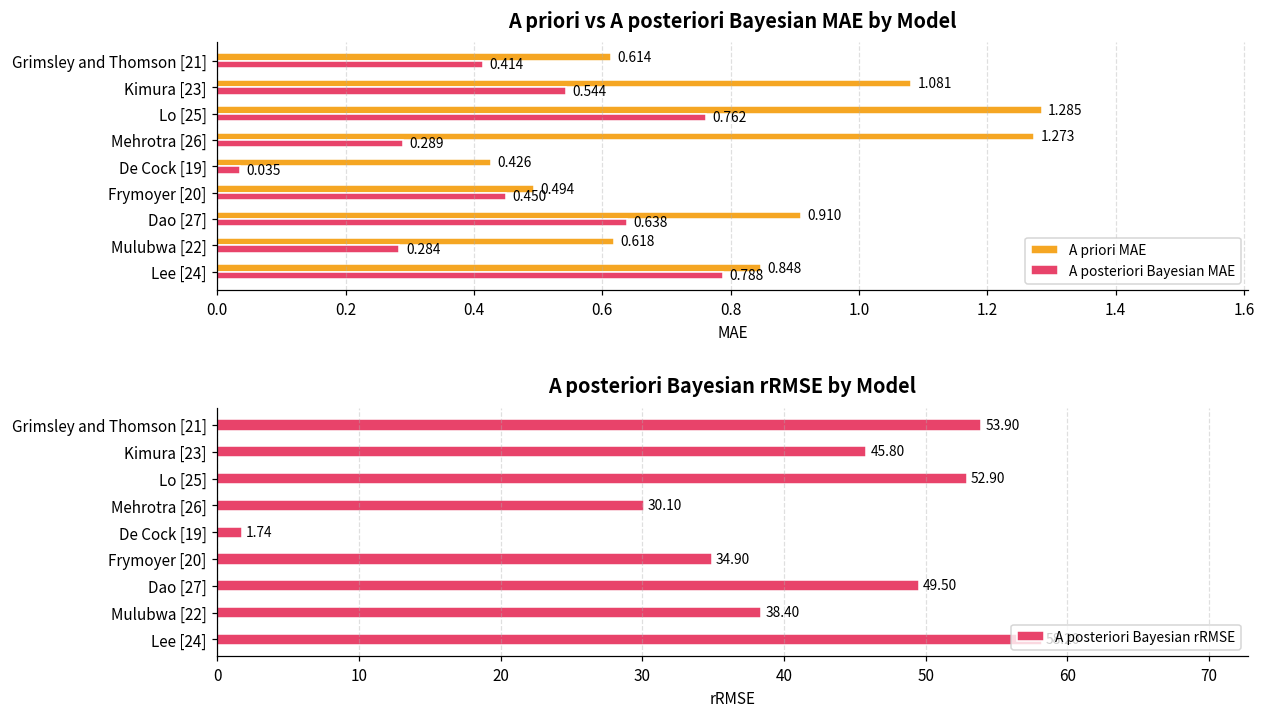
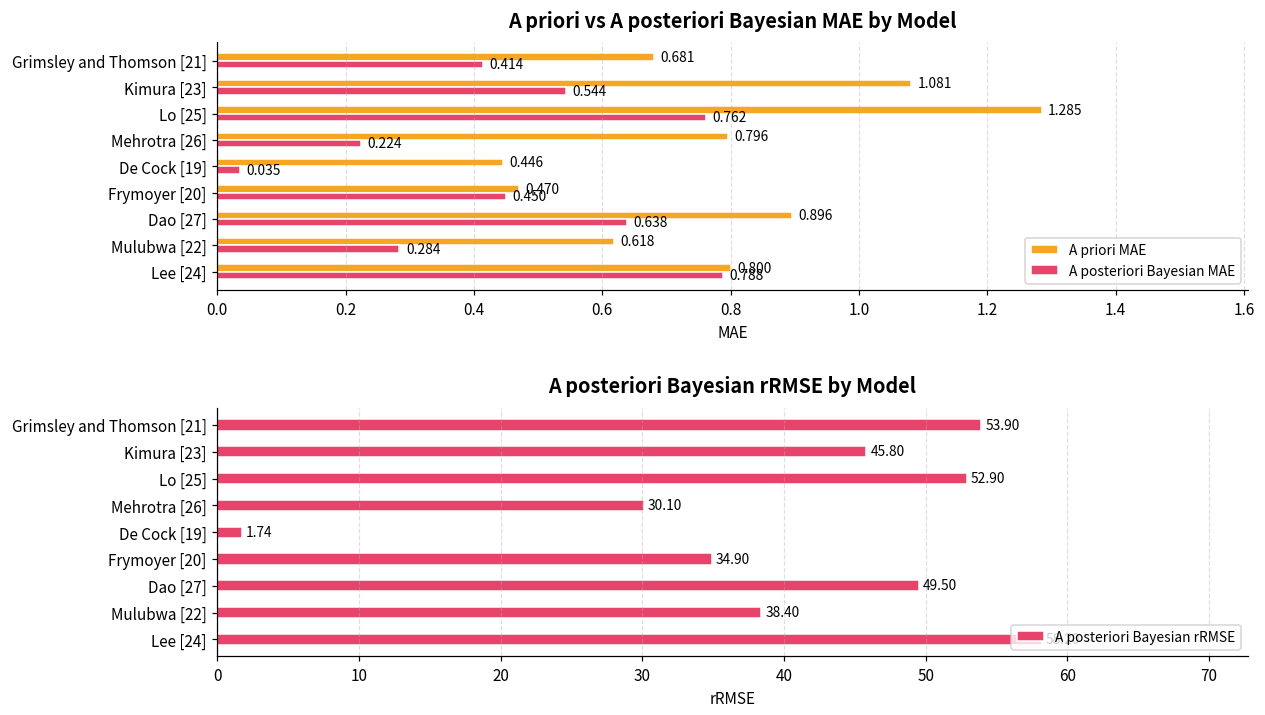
  {
    "A priori vs A posteriori Bayesian MAE by Model": {
      "A priori MAE": {
-       "Grimsley and Thomson [21]": 0.614,
+       "Grimsley and Thomson [21]": 0.681,
        "Kimura [23]": 1.081,
        "Lo [25]": 1.285,
-       "Mehrotra [26]": 1.273,
-       "De Cock [19]": 0.426,
-       "Frymoyer [20]": 0.494,
-       "Dao [27]": 0.910,
+       "Mehrotra [26]": 0.796,
+       "De Cock [19]": 0.446,
+       "Frymoyer [20]": 0.470,
+       "Dao [27]": 0.896,
        "Mulubwa [22]": 0.618,
-       "Lee [24]": 0.848
+       "Lee [24]": 0.800
      },
      "A posteriori Bayesian MAE": {
        "Grimsley and Thomson [21]": 0.414,
        "Kimura [23]": 0.544,
        "Lo [25]": 0.762,
-       "Mehrotra [26]": 0.289,
+       "Mehrotra [26]": 0.224,
        "De Cock [19]": 0.035,
        "Frymoyer [20]": 0.450,
        "Dao [27]": 0.638,
        "Mulubwa [22]": 0.284,
        "Lee [24]": 0.788
      }
    },
    "A posteriori Bayesian rRMSE by Model": {
      "Grimsley and Thomson [21]": 53.90,
      "Kimura [23]": 45.80,
      "Lo [25]": 52.90,
      "Mehrotra [26]": 30.10,
      "De Cock [19]": 1.74,
      "Frymoyer [20]": 34.90,
      "Dao [27]": 49.50,
      "Mulubwa [22]": 38.40
    }
  }
